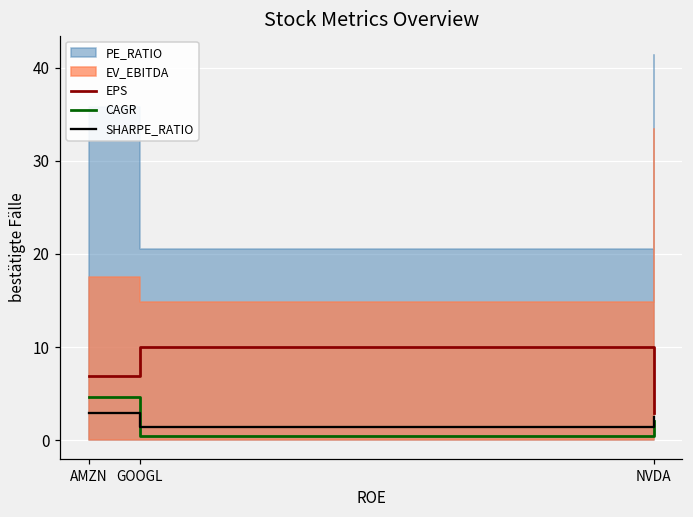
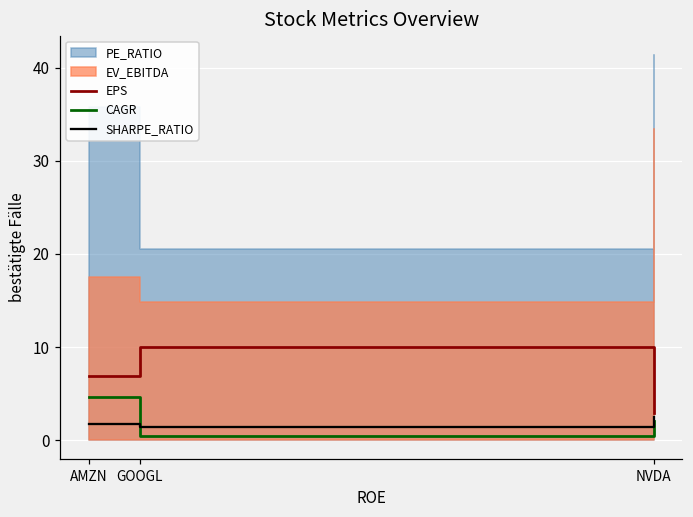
  {
    "EPS": {
      "AMZN": 7,
      "GOOGL": 10,
      "NVDA": 3
    },
    "CAGR": {
      "AMZN": 5,
      "GOOGL": 0,
      "NVDA": 2
    },
    "SHARPE_RATIO": {
-     "AMZN": 3,
+     "AMZN": 2,
      "GOOGL": 1,
      "NVDA": 3
    }
  }
